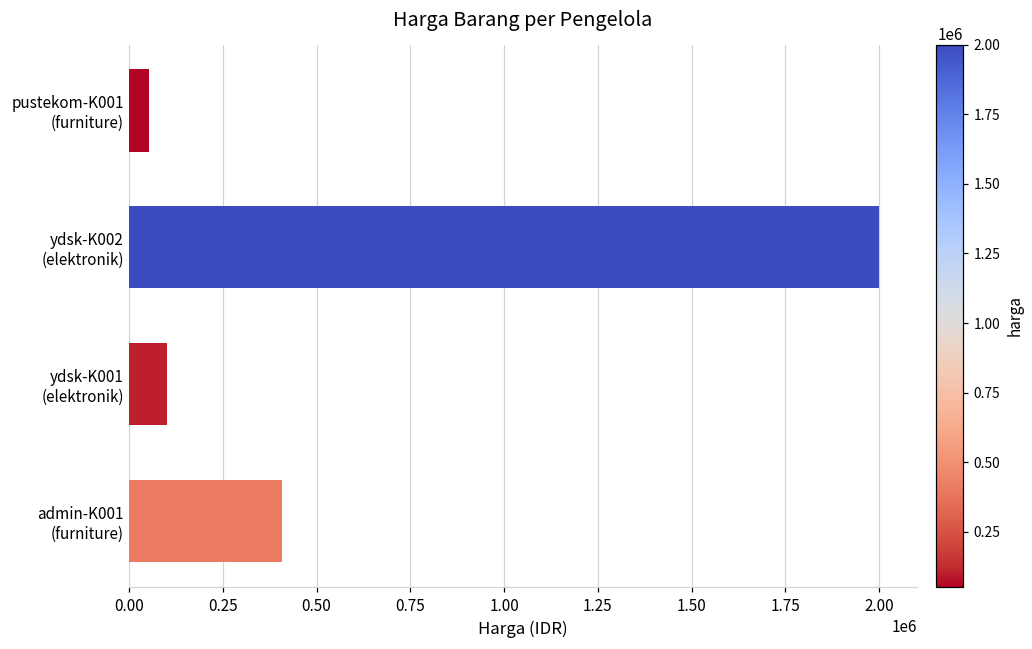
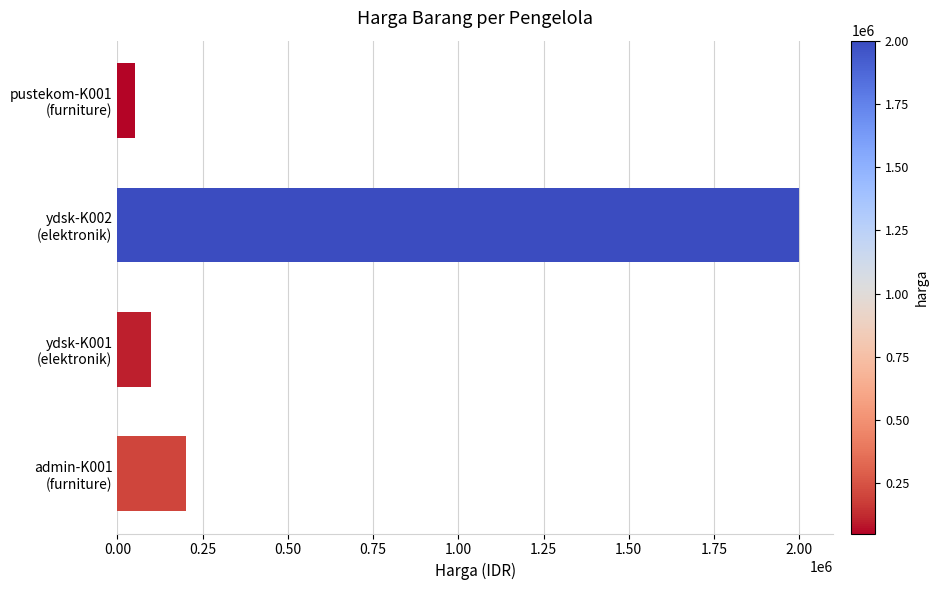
  {
    "pustekom-K001 (furniture)": 50000,
    "ydsk-K002 (elektronik)": 2000000,
    "ydsk-K001 (elektronik)": 100000,
-   "admin-K001 (furniture)": 410000
+   "admin-K001 (furniture)": 200000
  }
